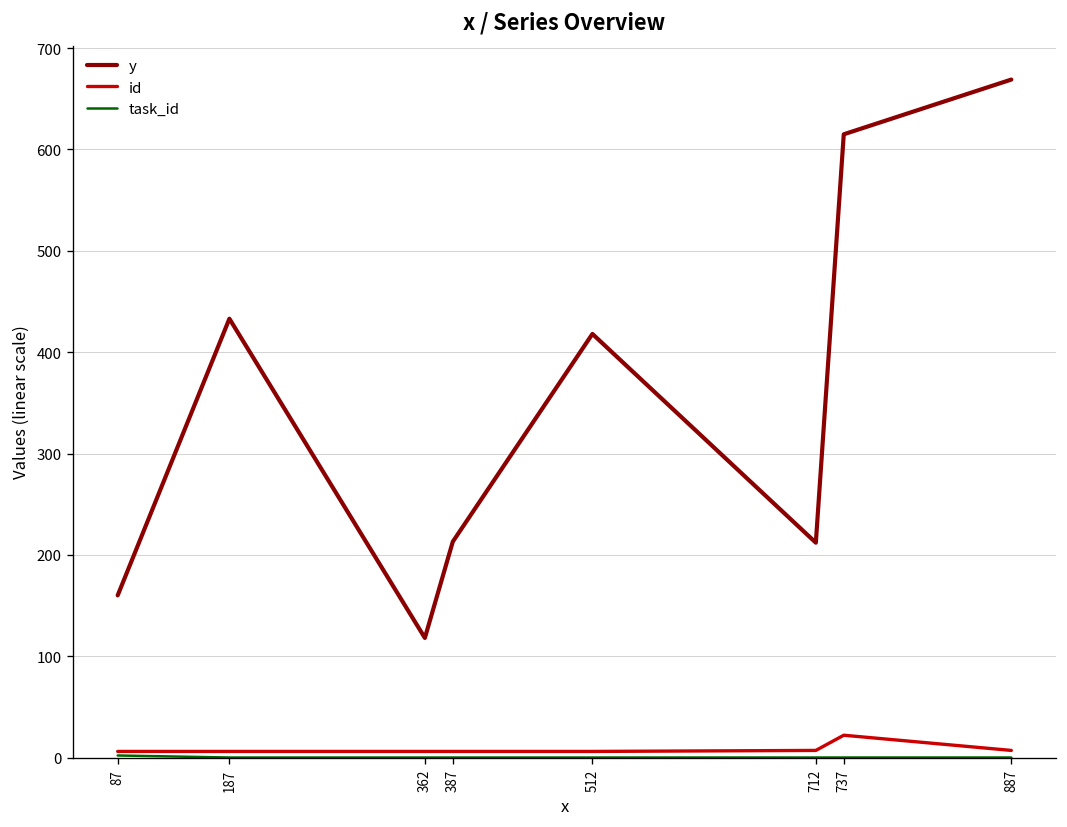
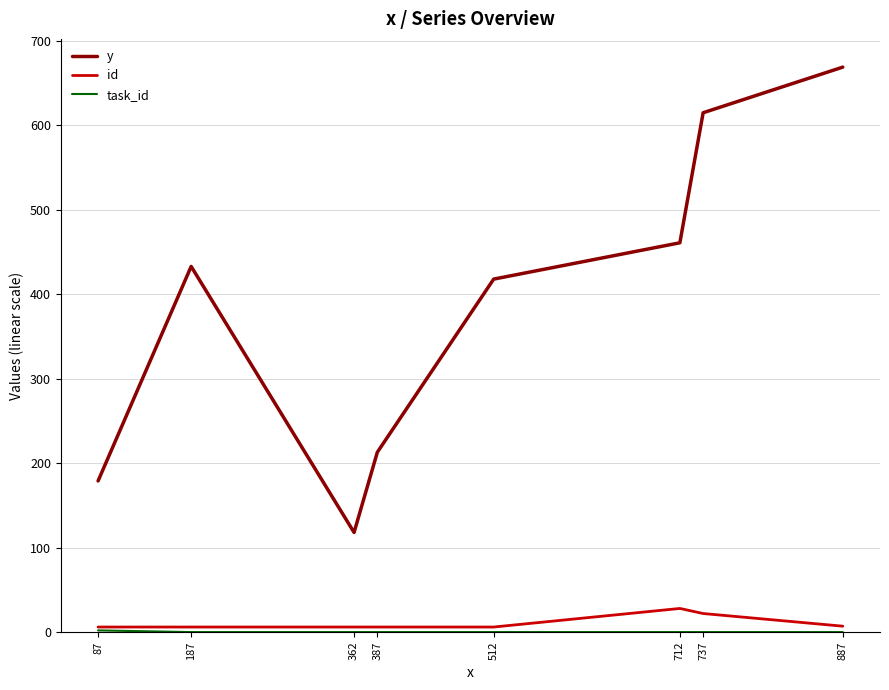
  {
    "y": {
-     "87": 160,
+     "87": 180,
      "187": 430,
      "362": 120,
      "387": 210,
      "512": 420,
-     "712": 210,
+     "712": 460,
      "737": 620,
      "887": 670
    },
    "id": {
      "87": 10,
      "187": 10,
      "362": 10,
      "387": 10,
      "512": 10,
-     "712": 10,
+     "712": 30,
      "737": 20,
      "887": 10
    },
    "task_id": {
      "87": 0,
      "187": 0,
      "362": 0,
      "387": 0,
      "512": 0,
      "712": 0,
      "737": 0,
      "887": 0
    }
  }
